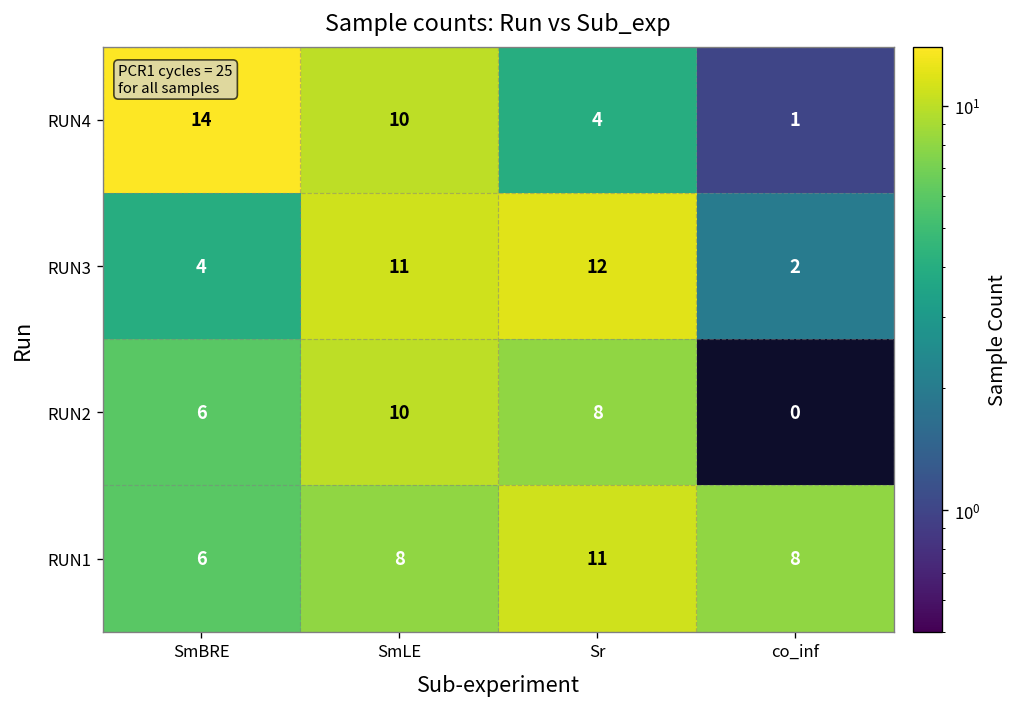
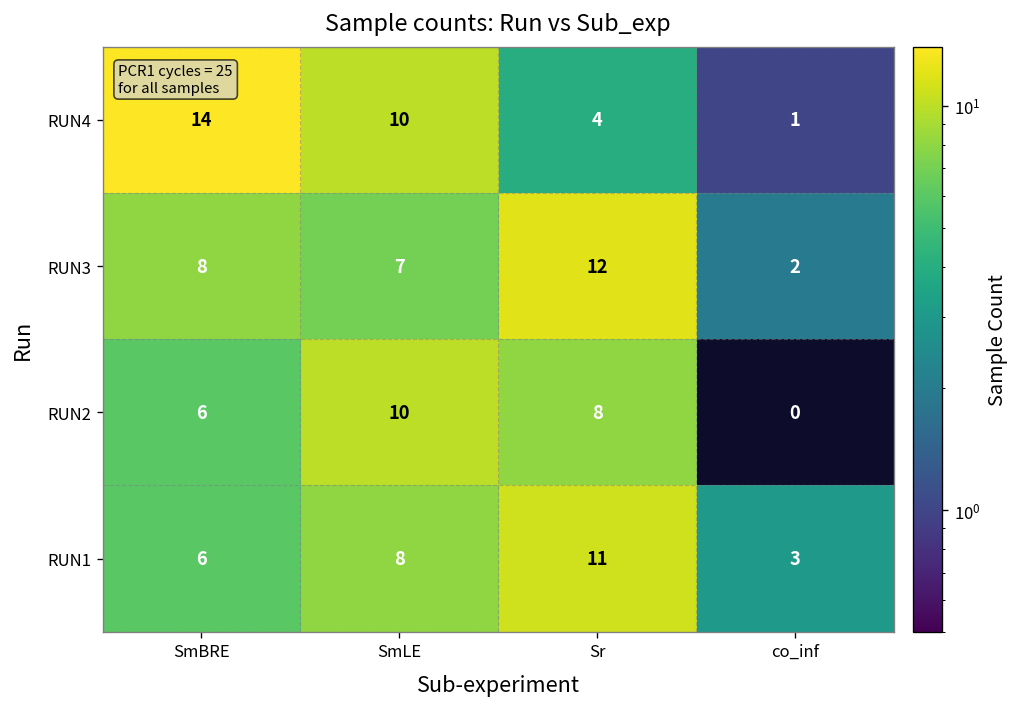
  {
    "RUN4": {
      "SmBRE": 14,
      "SmLE": 10,
      "Sr": 4,
      "co_inf": 1
    },
    "RUN3": {
-     "SmBRE": 4,
-     "SmLE": 11,
+     "SmBRE": 8,
+     "SmLE": 7,
      "Sr": 12,
      "co_inf": 2
    },
    "RUN2": {
      "SmBRE": 6,
      "SmLE": 10,
      "Sr": 8,
      "co_inf": 0
    },
    "RUN1": {
      "SmBRE": 6,
      "SmLE": 8,
      "Sr": 11,
-     "co_inf": 8
+     "co_inf": 3
    }
  }
